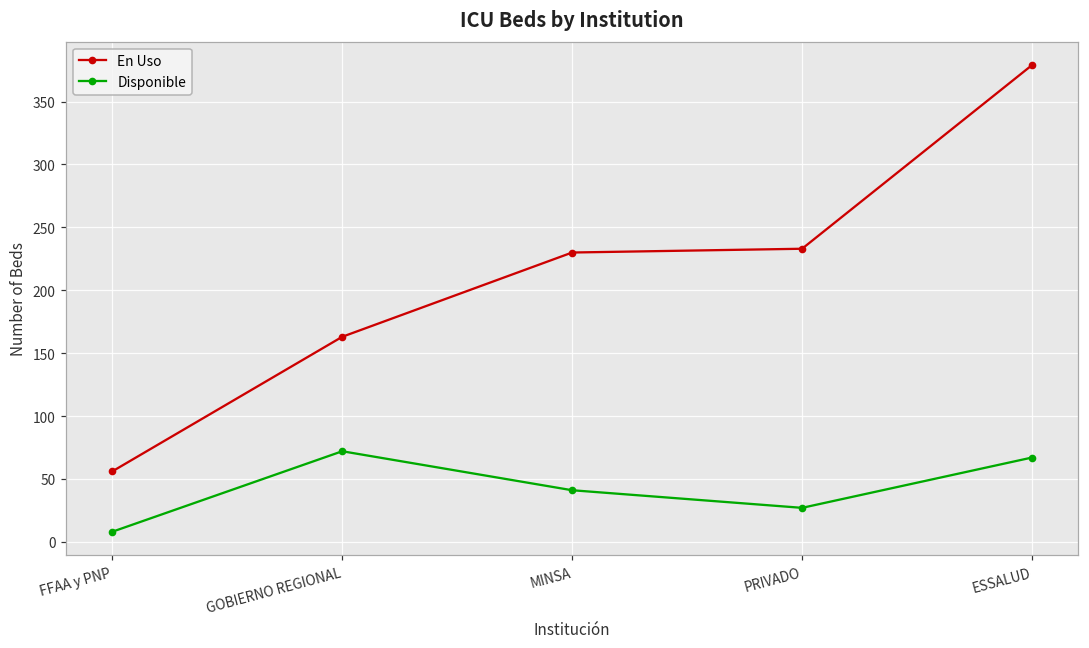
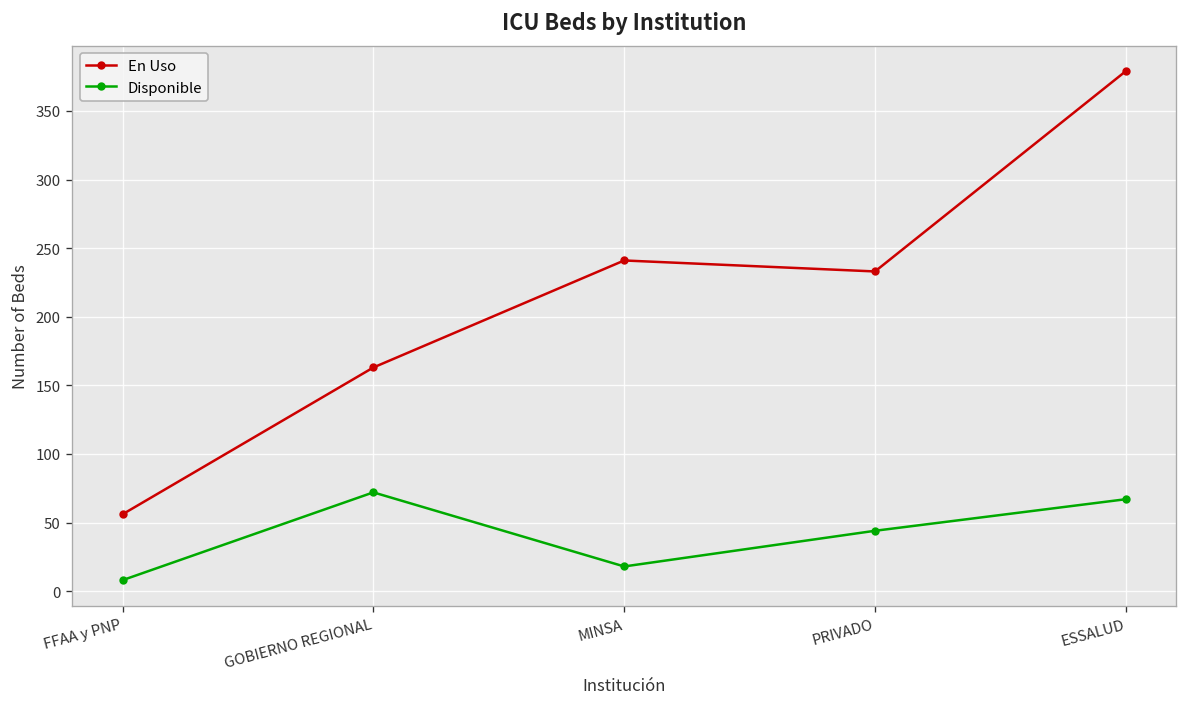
  {
    "En Uso": {
      "FFAA y PNP": 56,
      "GOBIERNO REGIONAL": 163,
-     "MINSA": 230,
+     "MINSA": 241,
      "PRIVADO": 233,
      "ESSALUD": 379
    },
    "Disponible": {
      "FFAA y PNP": 8,
      "GOBIERNO REGIONAL": 72,
-     "MINSA": 41,
-     "PRIVADO": 27,
+     "MINSA": 18,
+     "PRIVADO": 44,
      "ESSALUD": 67
    }
  }
